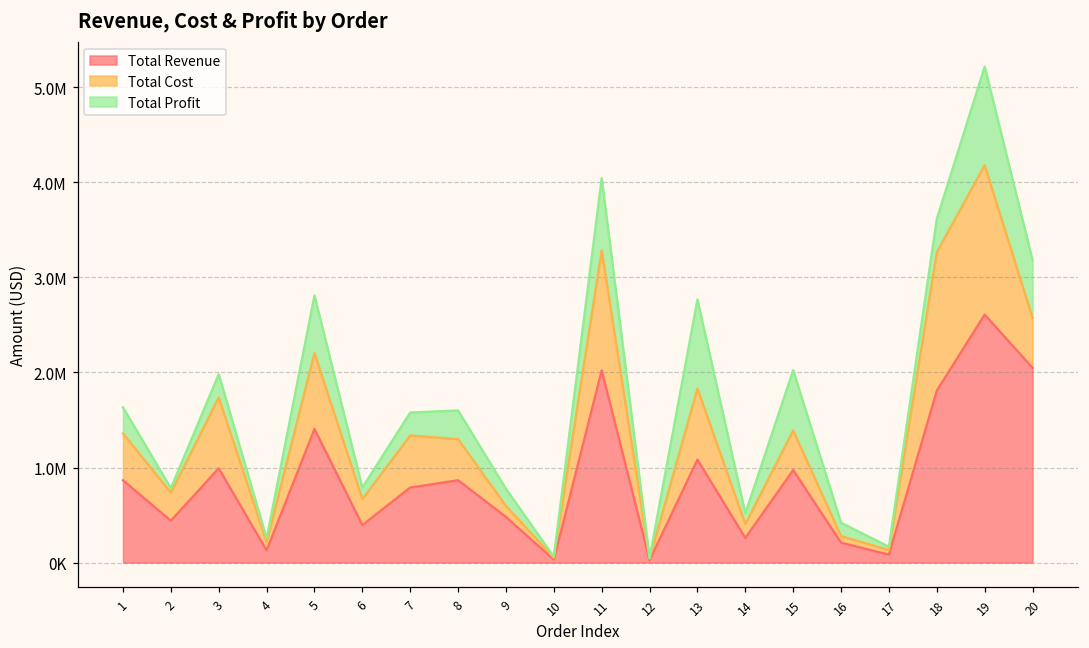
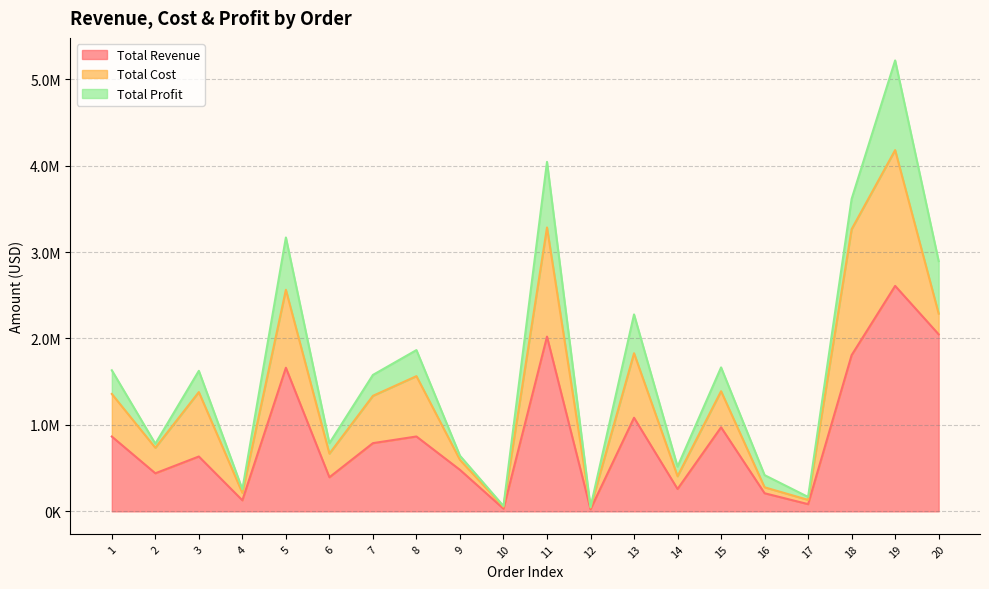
  {
    "Total Revenue": {
      "1": 900000,
      "2": 400000,
-     "3": 1000000,
+     "3": 600000,
      "4": 100000,
-     "5": 1400000,
+     "5": 1700000,
      "6": 400000,
      "7": 800000,
      "8": 900000,
      "9": 500000,
      "11": 2000000,
      "13": 1100000,
      "14": 300000,
      "15": 1000000,
      "16": 200000,
      "17": 100000,
      "18": 1800000,
      "19": 2600000,
      "20": 2000000
    },
    "Total Cost": {
      "1": 500000,
      "2": 300000,
      "3": 700000,
      "4": 100000,
-     "5": 800000,
+     "5": 900000,
      "6": 300000,
      "7": 500000,
-     "8": 400000,
+     "8": 700000,
      "9": 100000,
      "11": 1300000,
      "13": 700000,
      "14": 100000,
      "15": 400000,
      "16": 100000,
      "17": 0,
      "18": 1500000,
      "19": 1600000,
-     "20": 500000
+     "20": 200000
    },
    "Total Profit": {
      "1": 300000,
      "2": 0,
      "3": 200000,
      "4": 0,
      "5": 600000,
      "6": 100000,
      "7": 200000,
      "8": 300000,
-     "9": 200000,
+     "9": 0,
      "11": 800000,
-     "13": 900000,
+     "13": 400000,
      "14": 100000,
-     "15": 600000,
+     "15": 300000,
      "16": 100000,
      "17": 0,
      "18": 400000,
      "19": 1000000,
      "20": 600000
    }
  }
